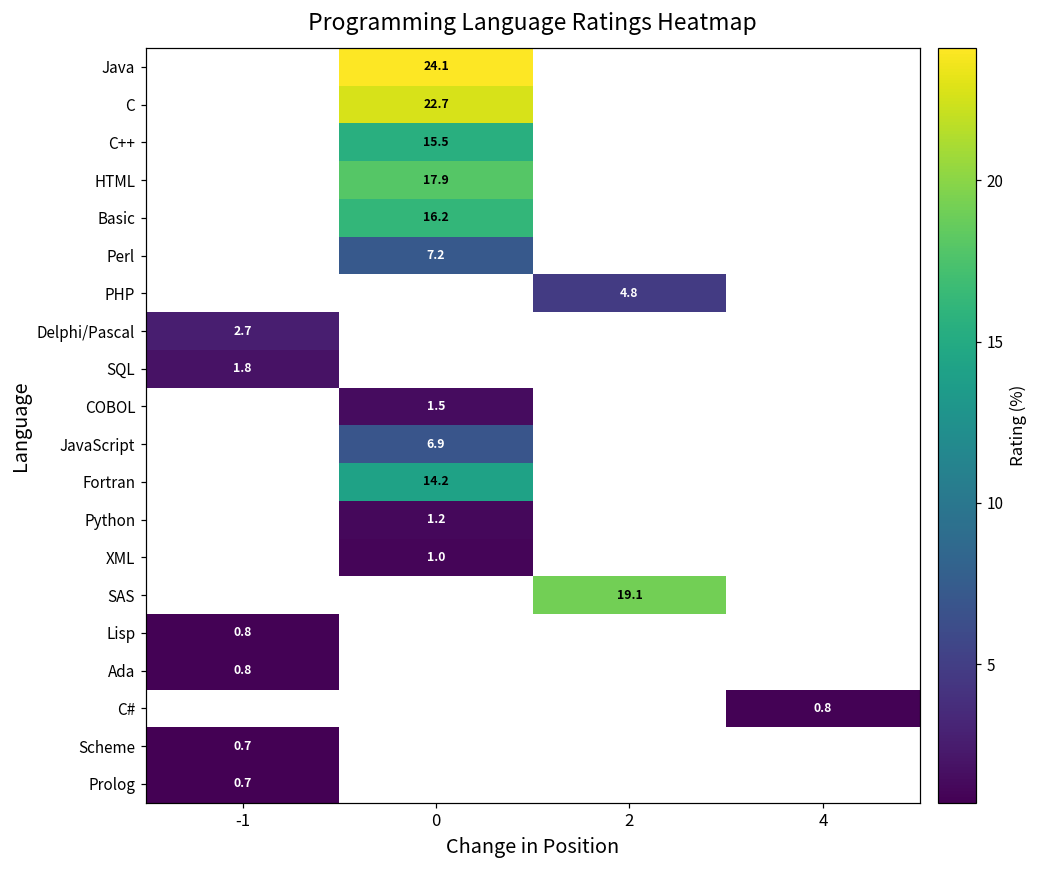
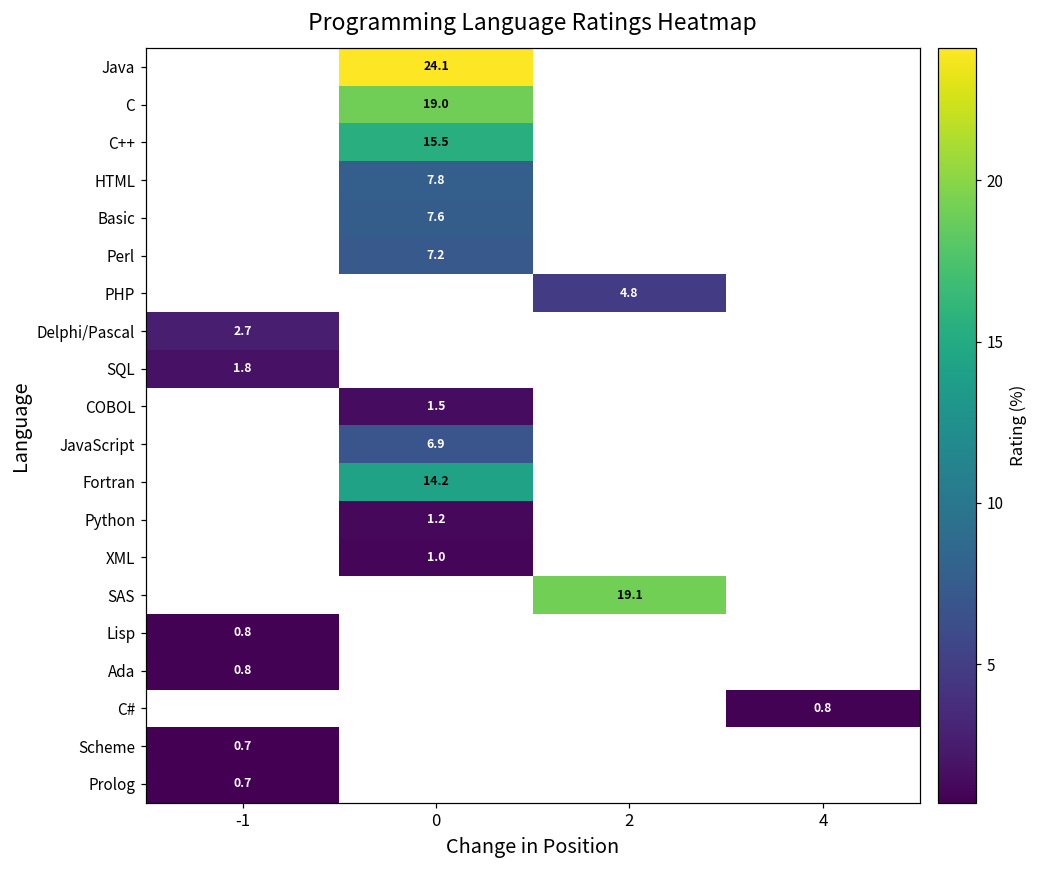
  {
    "Java": {
      "0": 24.1
    },
    "C": {
-     "0": 22.7
+     "0": 19.0
    },
    "C++": {
      "0": 15.5
    },
    "HTML": {
-     "0": 17.9
+     "0": 7.8
    },
    "Basic": {
-     "0": 16.2
+     "0": 7.6
    },
    "Perl": {
      "0": 7.2
    },
    "PHP": {
      "2": 4.8
    },
    "Delphi/Pascal": {
      "-1": 2.7
    },
    "SQL": {
      "-1": 1.8
    },
    "COBOL": {
      "0": 1.5
    },
    "JavaScript": {
      "0": 6.9
    },
    "Fortran": {
      "0": 14.2
    },
    "Python": {
      "0": 1.2
    },
    "XML": {
      "0": 1.0
    },
    "SAS": {
      "2": 19.1
    },
    "Lisp": {
      "-1": 0.8
    },
    "Ada": {
      "-1": 0.8
    },
    "C#": {
      "4": 0.8
    },
    "Scheme": {
      "-1": 0.7
    },
    "Prolog": {
      "-1": 0.7
    }
  }
